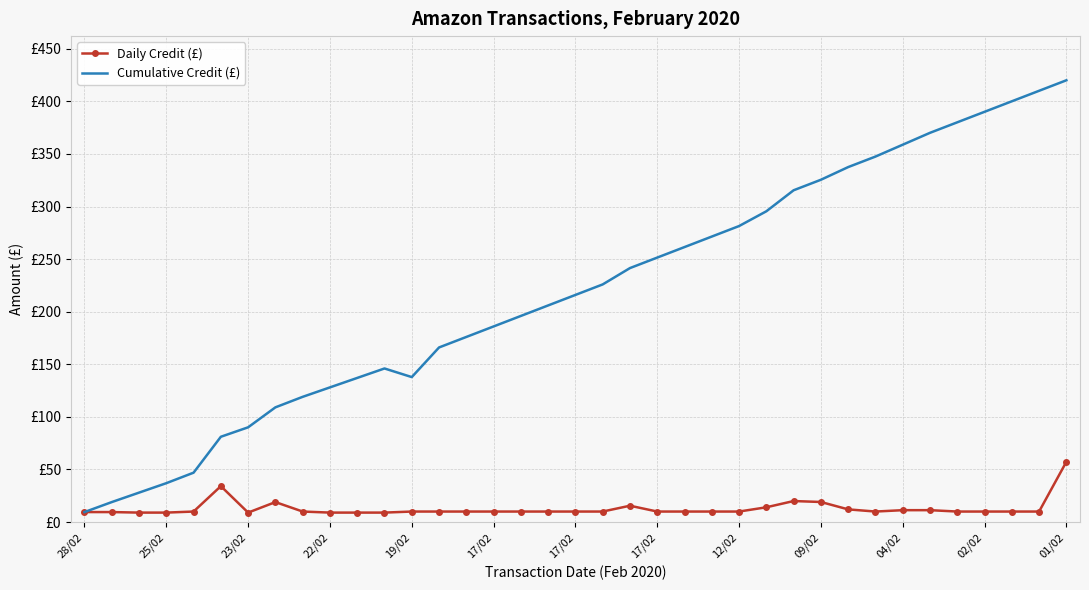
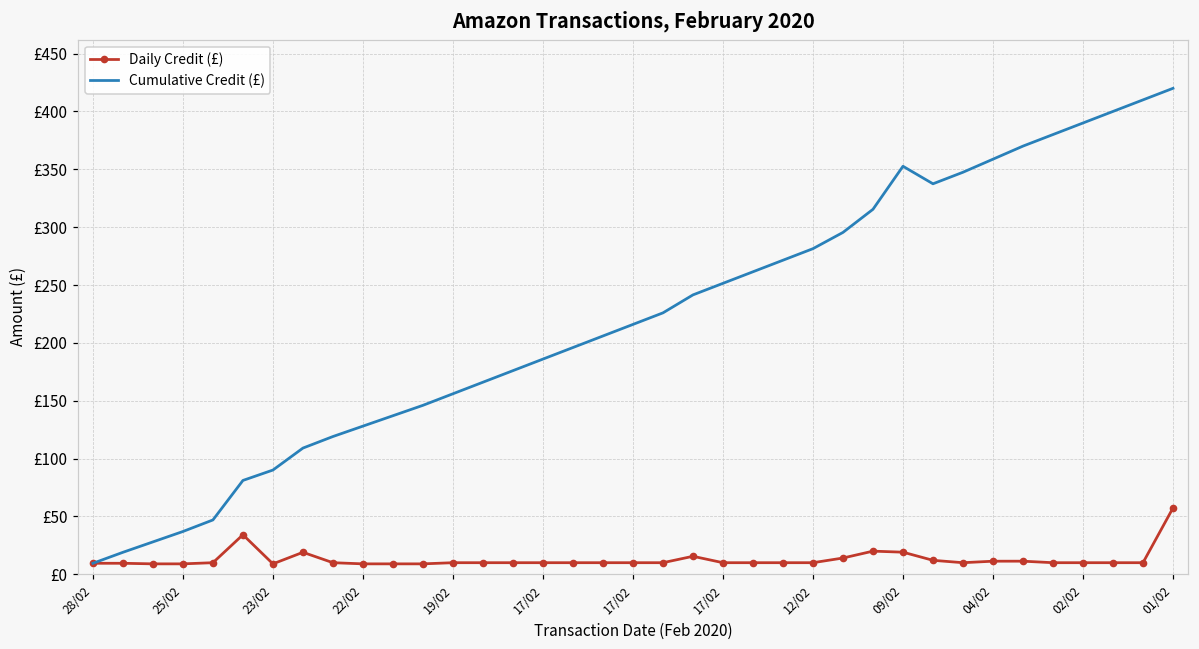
  {
    "Daily Credit (£)": {
      "19/02": "£10",
      "09/02": "£19",
      "01/02": "£57"
    },
    "Cumulative Credit (£)": {
-     "19/02": "£138",
-     "09/02": "£325",
+     "19/02": "£156",
+     "09/02": "£353",
      "01/02": "£420"
    }
  }
